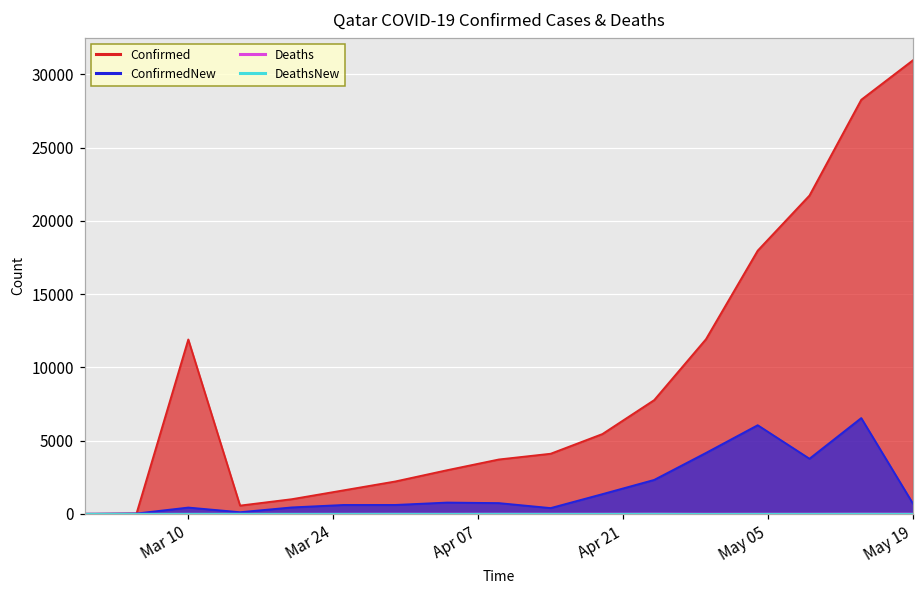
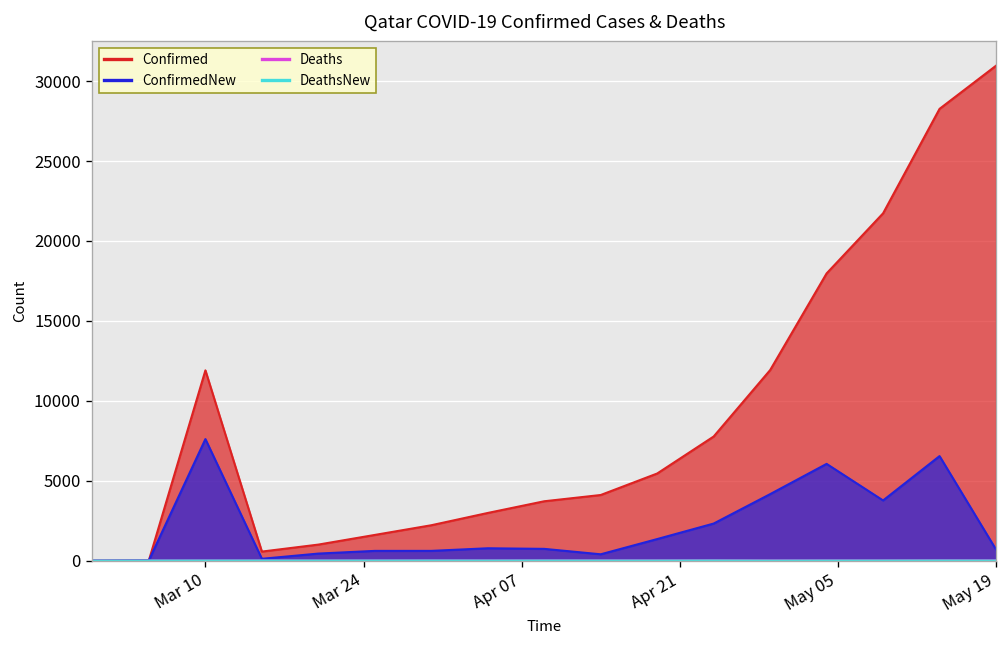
  {
    "Confirmed": {
      "Mar 10": 11900,
      "May 19": 31000
    },
    "ConfirmedNew": {
-     "Mar 10": 400,
+     "Mar 10": 7600,
      "May 19": 700
    },
    "DeathsNew": {
      "Mar 10": 0,
      "May 19": 0
    }
  }
